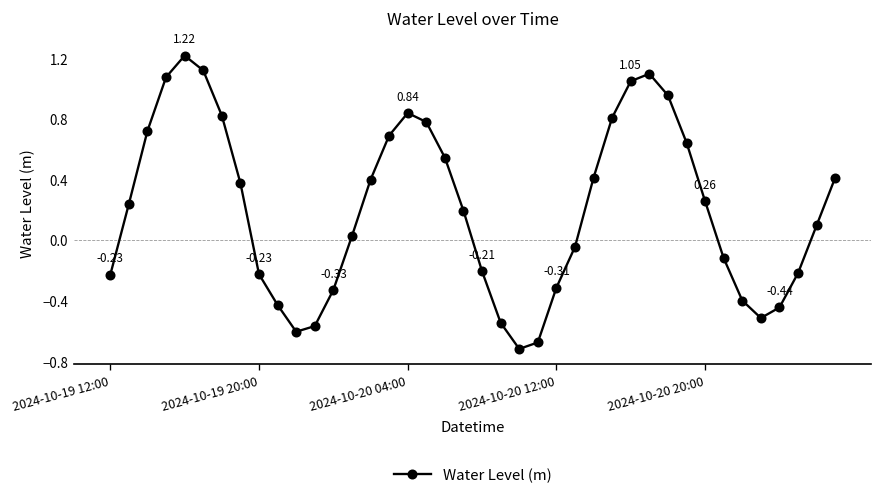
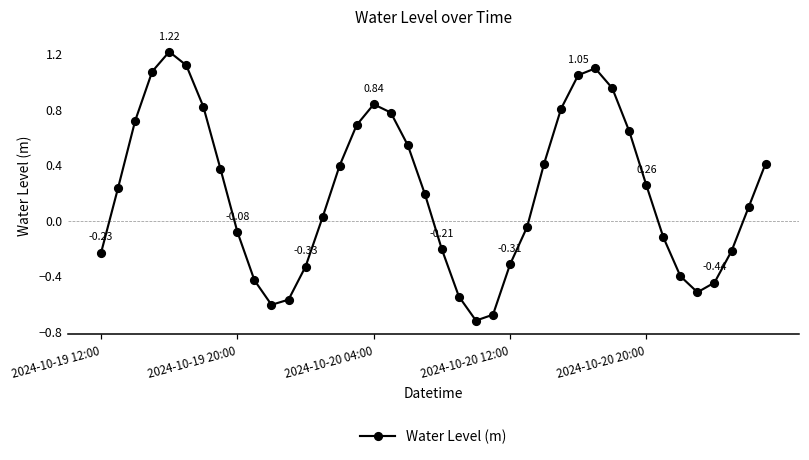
  {
    "2024-10-19 12:00": -0.23,
-   "2024-10-19 20:00": -0.23,
+   "2024-10-19 20:00": -0.08,
    "2024-10-20 04:00": 0.84,
    "2024-10-20 12:00": -0.31,
    "2024-10-20 20:00": 0.26
  }
